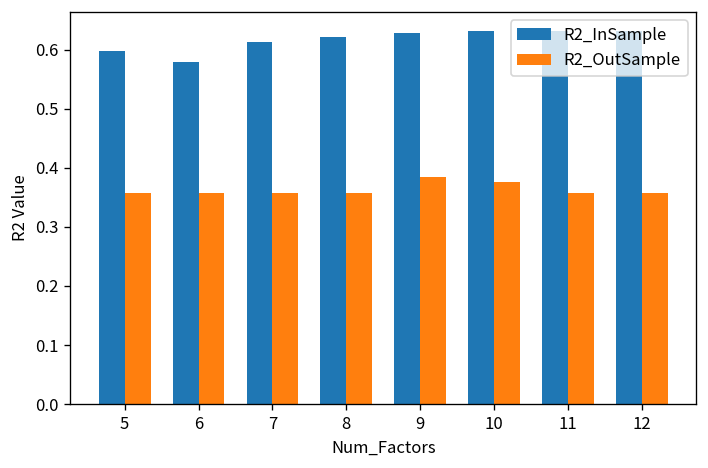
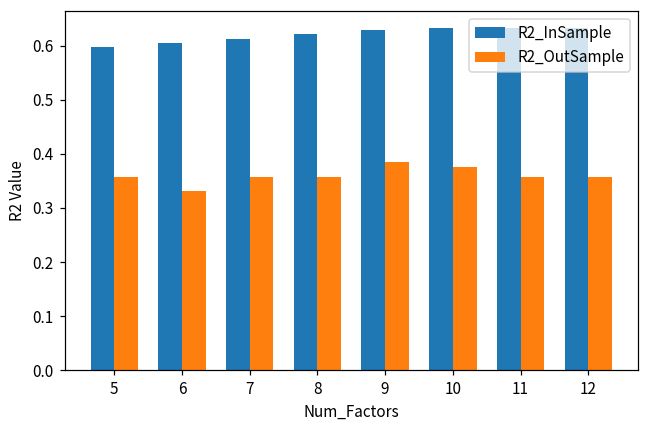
  {
    "R2_InSample": {
      "5": 0.60,
-     "6": 0.58,
+     "6": 0.61,
      "7": 0.61,
      "8": 0.62,
      "9": 0.63,
      "10": 0.63
    },
    "R2_OutSample": {
      "5": 0.36,
-     "6": 0.36,
+     "6": 0.33,
      "7": 0.36,
      "8": 0.36,
      "9": 0.38,
      "10": 0.38,
      "11": 0.36,
      "12": 0.36
    }
  }
